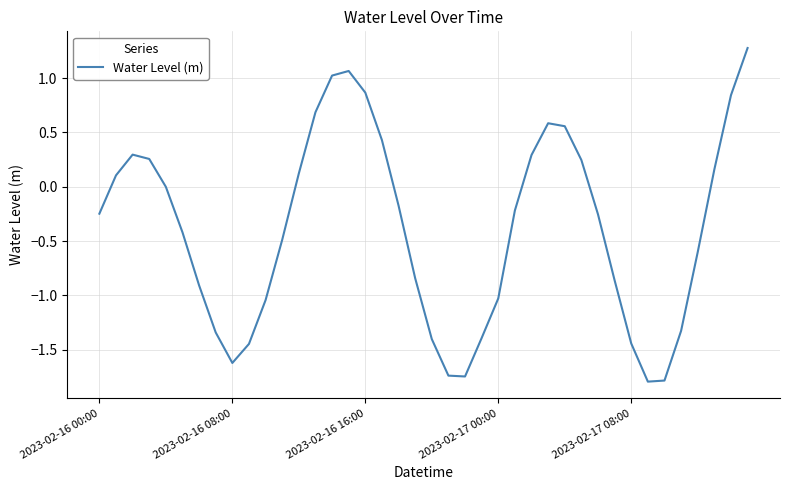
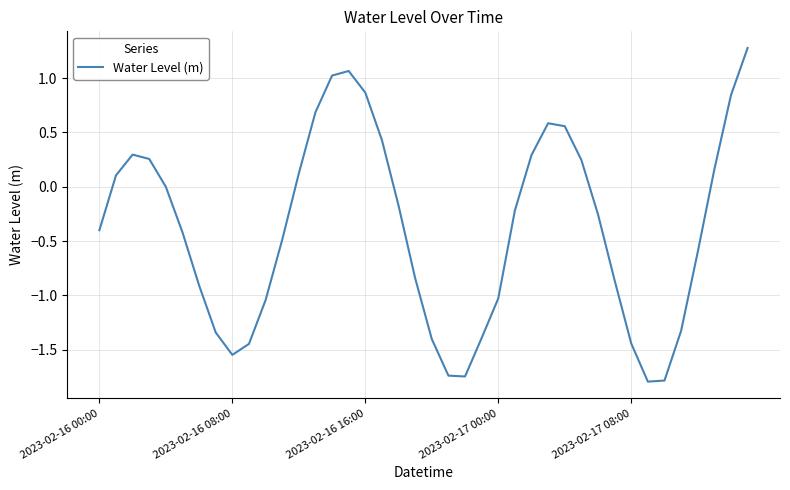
  {
-   "2023-02-16 00:00": -0.25,
-   "2023-02-16 08:00": -1.62,
+   "2023-02-16 00:00": -0.40,
+   "2023-02-16 08:00": -1.55,
    "2023-02-16 16:00": 0.87,
    "2023-02-17 00:00": -1.03,
    "2023-02-17 08:00": -1.44
  }
